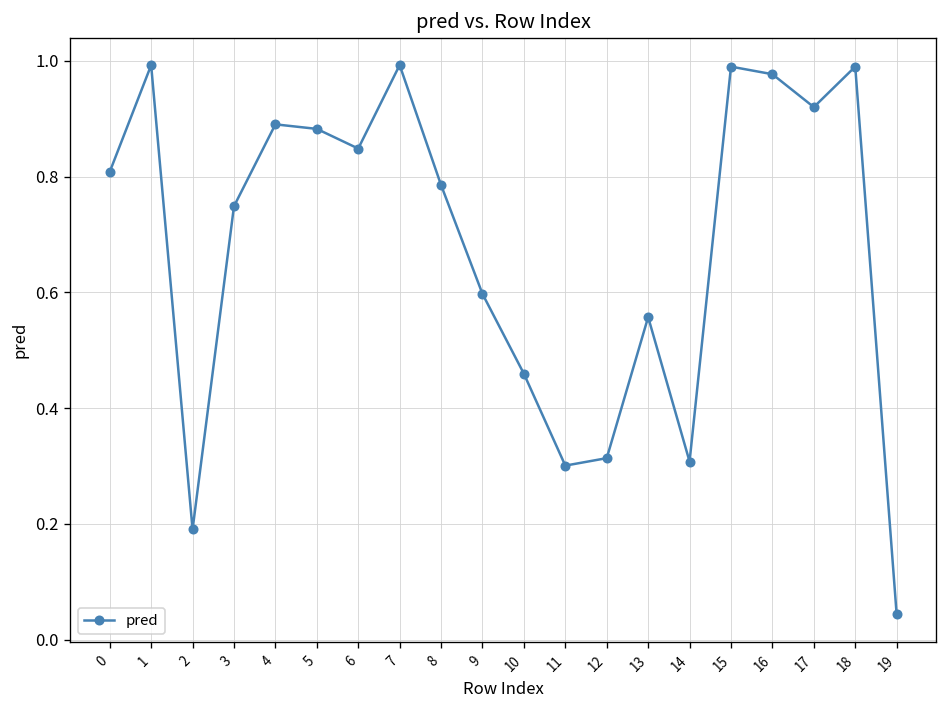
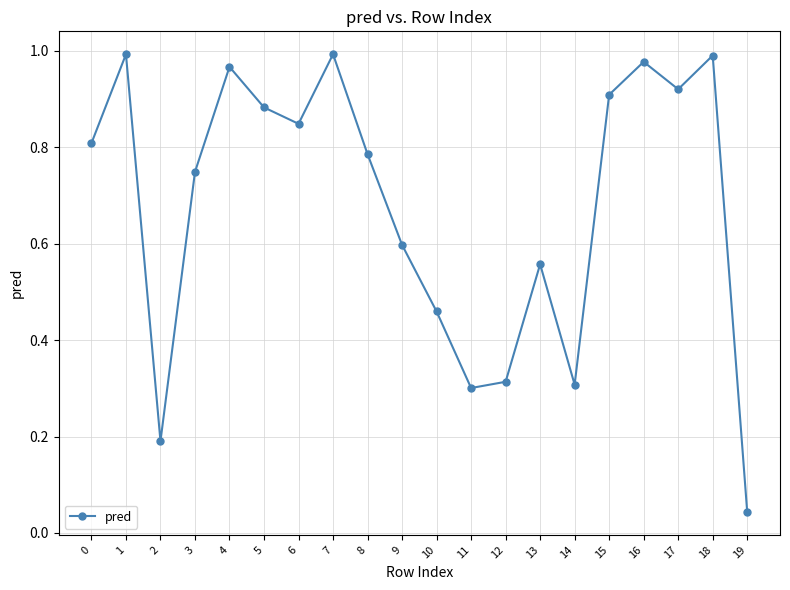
  {
    "0": 0.81,
    "1": 0.99,
    "2": 0.19,
    "3": 0.75,
-   "4": 0.89,
+   "4": 0.97,
    "5": 0.88,
    "6": 0.85,
    "7": 0.99,
    "8": 0.79,
    "9": 0.60,
    "10": 0.46,
    "11": 0.30,
    "12": 0.31,
    "13": 0.56,
    "14": 0.31,
-   "15": 0.99,
+   "15": 0.91,
    "16": 0.98,
    "17": 0.92,
    "18": 0.99,
    "19": 0.04
  }
